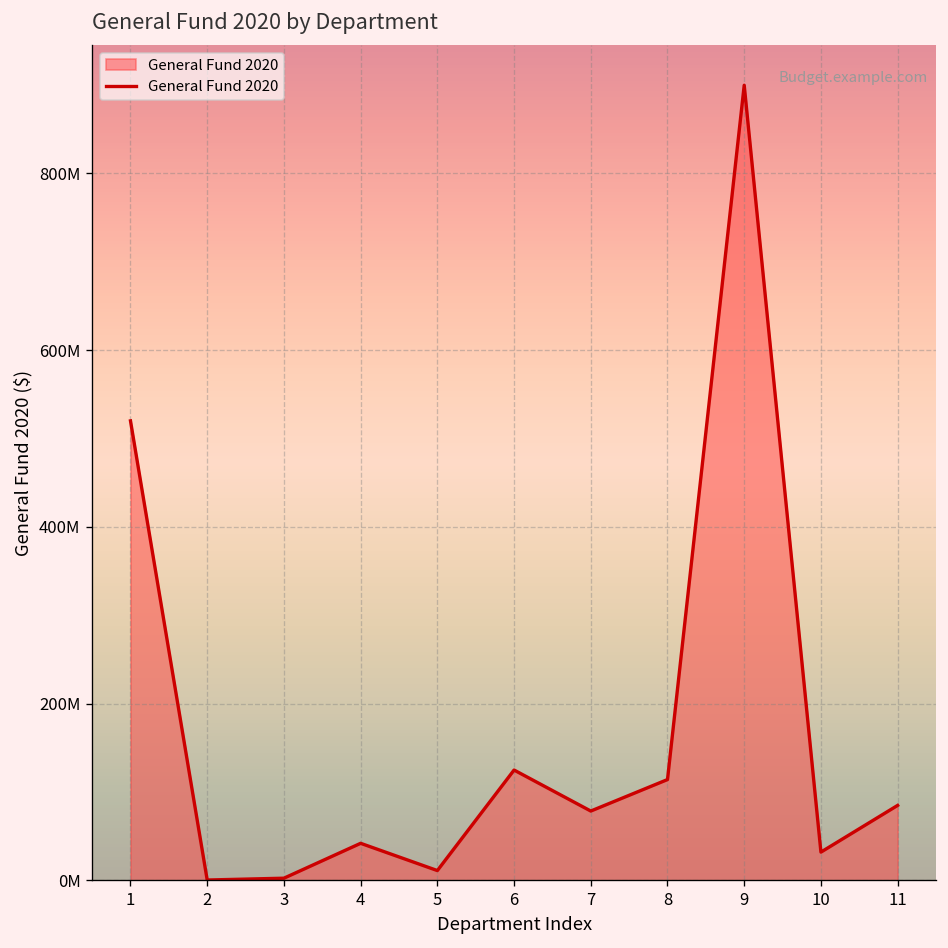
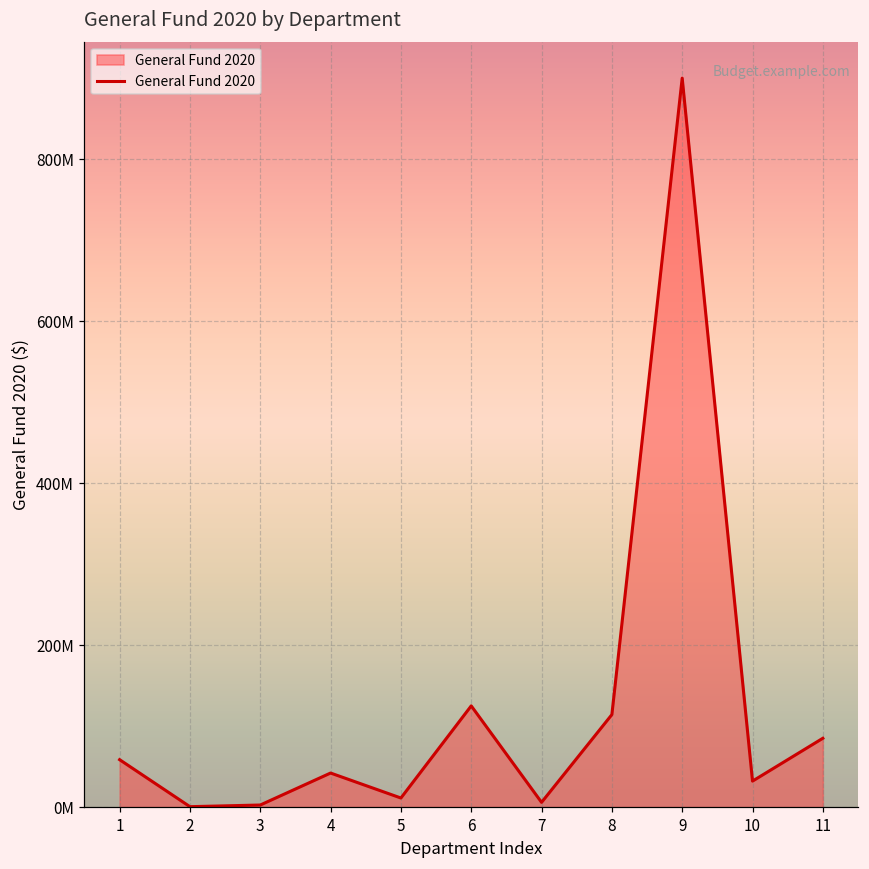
  {
-   "1": 520000000,
+   "1": 60000000,
    "2": 0,
    "3": 0,
    "4": 40000000,
    "5": 10000000,
    "6": 120000000,
-   "7": 80000000,
+   "7": 10000000,
    "8": 110000000,
    "9": 900000000,
    "10": 30000000,
    "11": 80000000
  }
